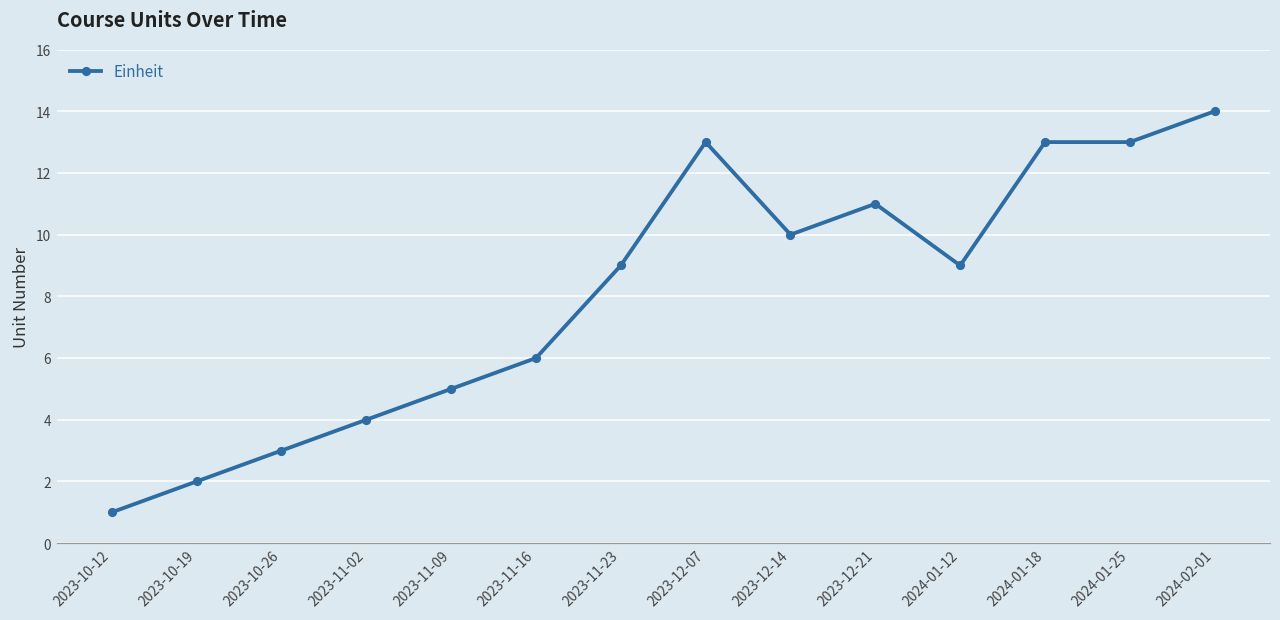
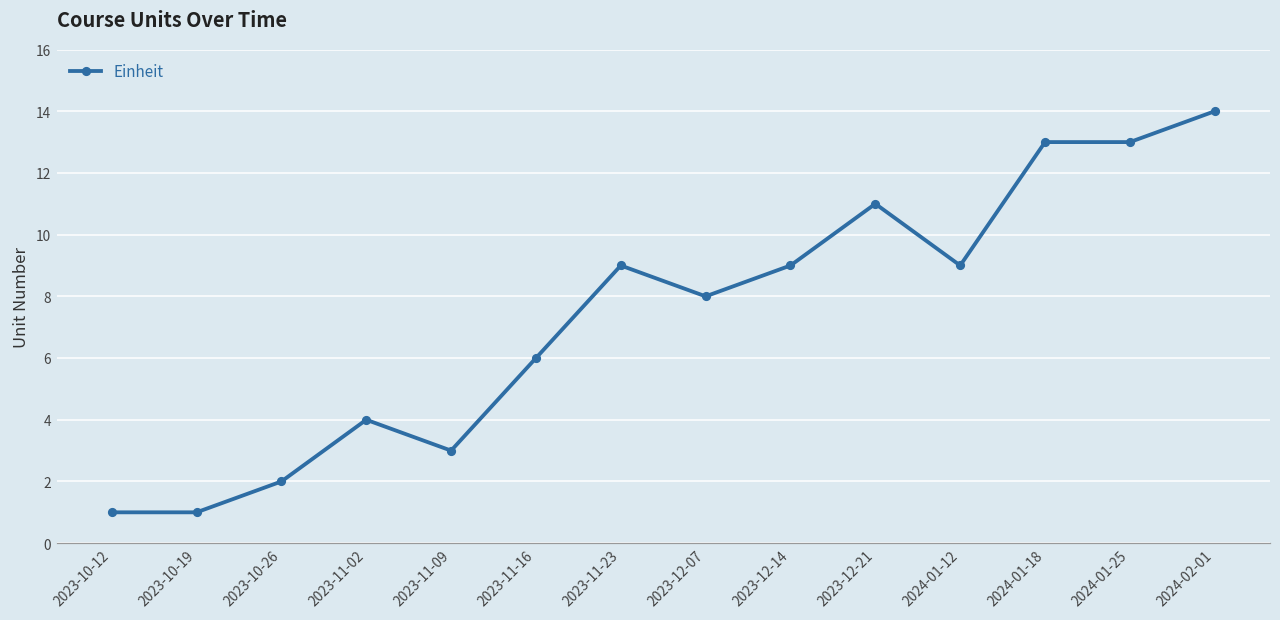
  {
    "2023-10-12": 1,
-   "2023-10-19": 2,
-   "2023-10-26": 3,
+   "2023-10-19": 1,
+   "2023-10-26": 2,
    "2023-11-02": 4,
-   "2023-11-09": 5,
+   "2023-11-09": 3,
    "2023-11-16": 6,
    "2023-11-23": 9,
-   "2023-12-07": 13,
-   "2023-12-14": 10,
+   "2023-12-07": 8,
+   "2023-12-14": 9,
    "2023-12-21": 11,
    "2024-01-12": 9,
    "2024-01-18": 13,
    "2024-01-25": 13,
    "2024-02-01": 14
  }
